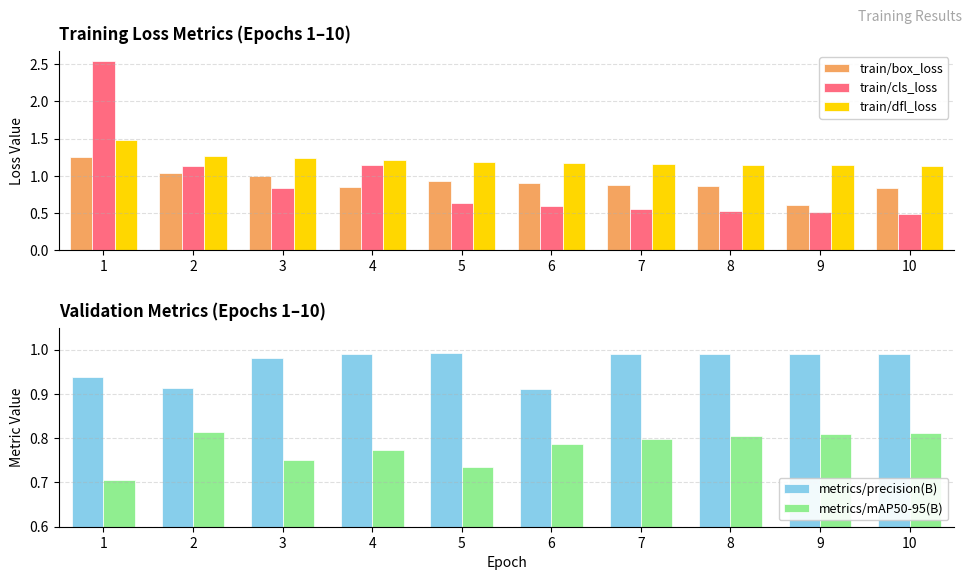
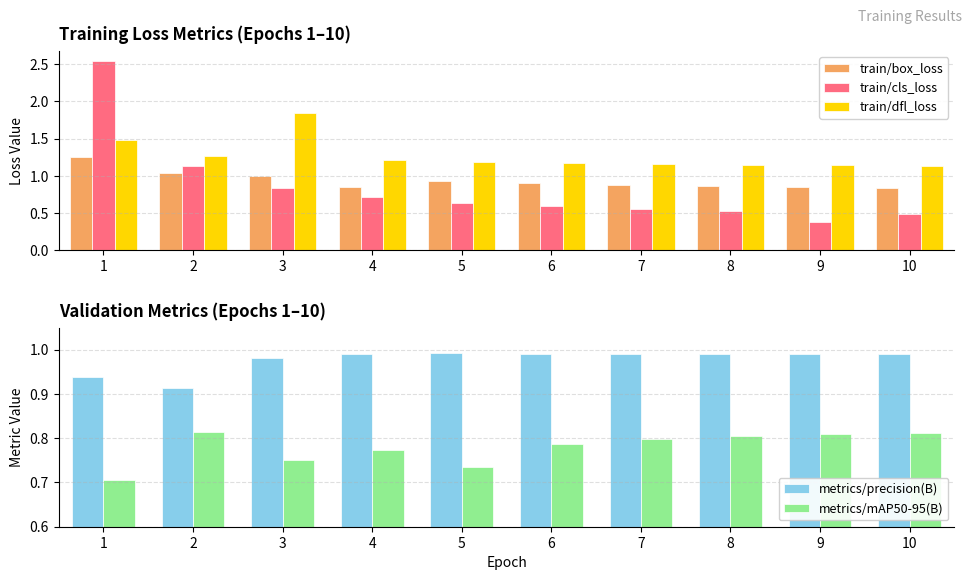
  {
    "Training Loss Metrics (Epochs 1–10)": {
      "train/box_loss": {
        "1": 1.2,
        "2": 1.0,
        "3": 1.0,
        "4": 0.8,
        "5": 0.9,
        "6": 0.9,
        "7": 0.9,
        "8": 0.9,
-       "9": 0.6,
+       "9": 0.8,
        "10": 0.8
      },
      "train/cls_loss": {
        "1": 2.5,
        "2": 1.1,
        "3": 0.8,
-       "4": 1.1,
+       "4": 0.7,
        "5": 0.6,
        "6": 0.6,
        "7": 0.6,
        "8": 0.5,
-       "9": 0.5,
+       "9": 0.4,
        "10": 0.5
      },
      "train/dfl_loss": {
        "1": 1.5,
        "2": 1.3,
-       "3": 1.2,
+       "3": 1.8,
        "4": 1.2,
        "5": 1.2,
        "6": 1.2,
        "7": 1.2,
        "8": 1.2,
        "9": 1.1,
        "10": 1.1
      }
    },
    "Validation Metrics (Epochs 1–10)": {
      "metrics/precision(B)": {
        "1": 0.94,
        "2": 0.91,
        "3": 0.98,
        "4": 0.99,
        "5": 0.99,
-       "6": 0.91,
+       "6": 0.99,
        "7": 0.99,
        "8": 0.99,
        "9": 0.99,
        "10": 0.99
      },
      "metrics/mAP50-95(B)": {
        "1": 0.71,
        "2": 0.81,
        "3": 0.75,
        "4": 0.77,
        "5": 0.73,
        "6": 0.79,
        "7": 0.80,
        "8": 0.80,
        "9": 0.81,
        "10": 0.81
      }
    }
  }
